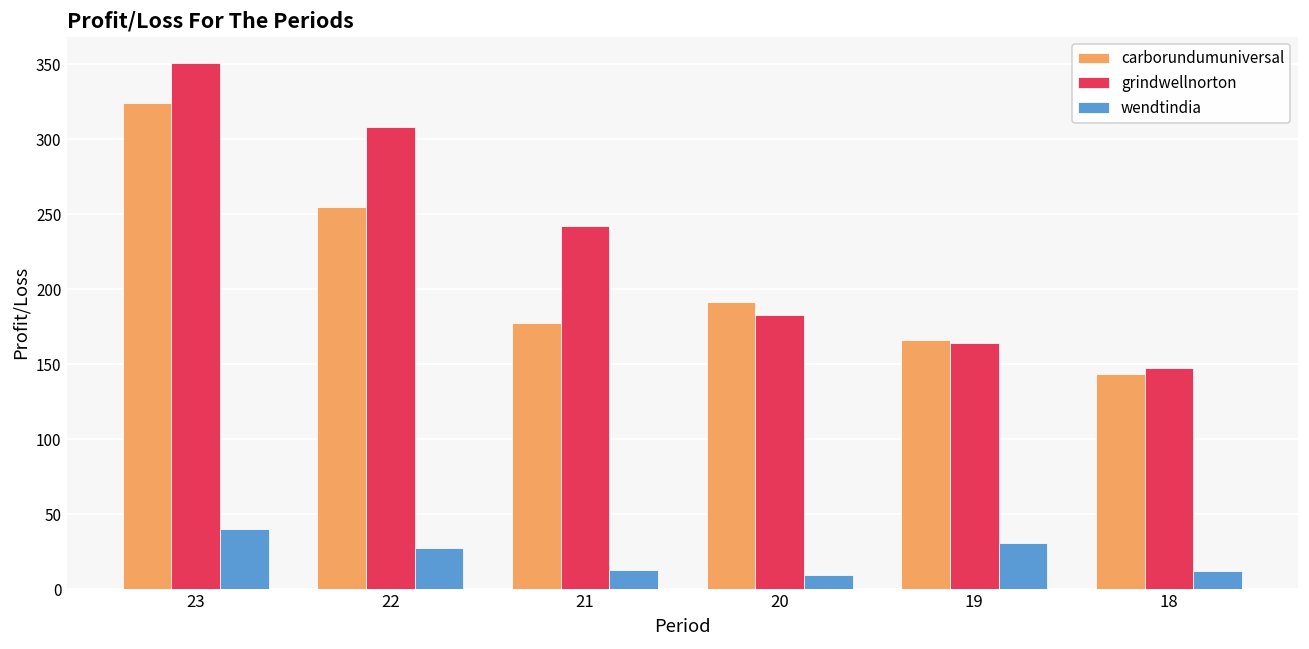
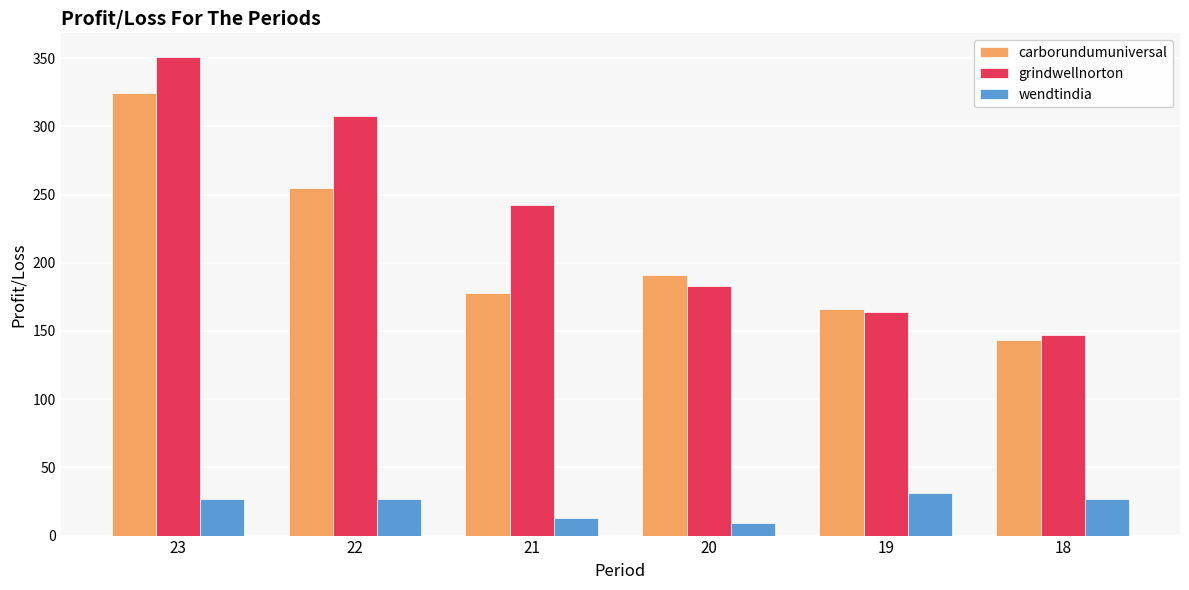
  {
    "carborundumuniversal": {
      "23": 324,
      "22": 254,
      "21": 178,
      "20": 191,
      "19": 166,
      "18": 143
    },
    "grindwellnorton": {
      "23": 351,
      "22": 308,
      "21": 242,
      "20": 183,
      "19": 164,
      "18": 147
    },
    "wendtindia": {
-     "23": 40,
+     "23": 27,
      "22": 27,
      "21": 13,
      "20": 9,
      "19": 31,
-     "18": 12
+     "18": 27
    }
  }
